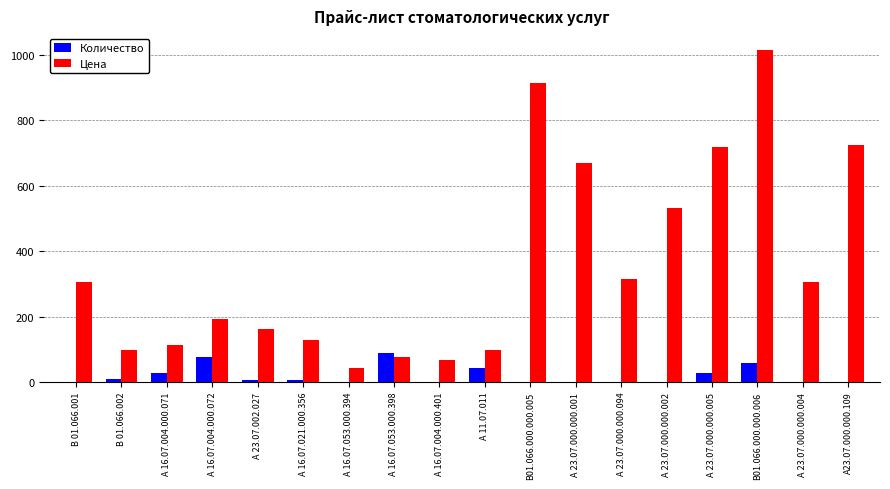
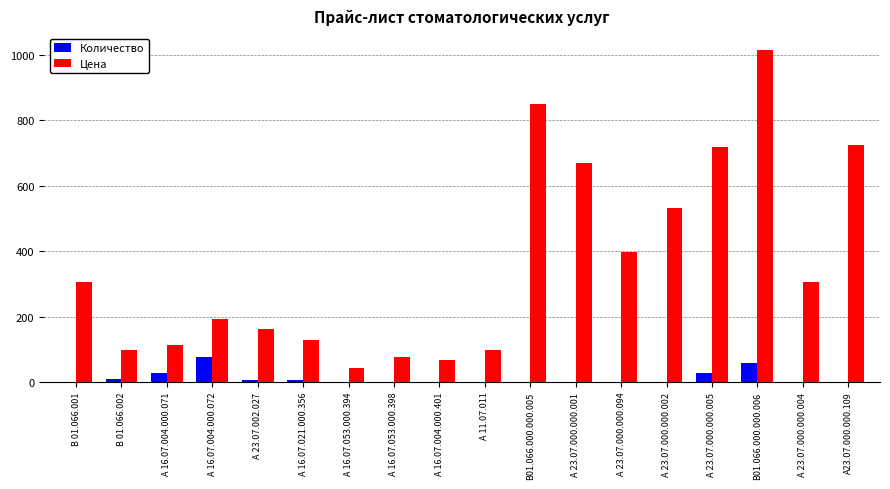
  {
    "Количество": {
      "В 01.066.002": 10,
      "А 16.07.004.000.071": 30,
      "А 16.07.004.000.072": 80,
      "А 16.07.053.000.394": 0,
-     "А 16.07.053.000.398": 90,
+     "А 16.07.053.000.398": 0,
      "А 16.07.004.000.401": 0,
-     "А 11.07.011": 40,
+     "А 11.07.011": 0,
      "В01.066.000.000.005": 0,
      "А 23.07.000.000.001": 0,
      "А 23.07.000.000.094": 0,
      "А 23.07.000.000.002": 0,
      "А 23.07.000.000.005": 30,
      "В01.066.000.000.006": 60,
      "А 23.07.000.000.004": 0,
      "А23.07.000.000.109": 0
    },
    "Цена": {
      "В 01.066.001": 310,
      "В 01.066.002": 100,
      "А 16.07.004.000.071": 110,
      "А 16.07.004.000.072": 190,
      "А 23.07.002.027": 160,
      "А 16.07.021.000.356": 130,
      "А 16.07.053.000.394": 40,
      "А 16.07.053.000.398": 80,
      "А 16.07.004.000.401": 70,
      "А 11.07.011": 100,
-     "В01.066.000.000.005": 910,
+     "В01.066.000.000.005": 850,
      "А 23.07.000.000.001": 670,
-     "А 23.07.000.000.094": 320,
+     "А 23.07.000.000.094": 400,
      "А 23.07.000.000.002": 530,
      "А 23.07.000.000.005": 720,
      "В01.066.000.000.006": 1020,
      "А 23.07.000.000.004": 310,
      "А23.07.000.000.109": 720
    }
  }
